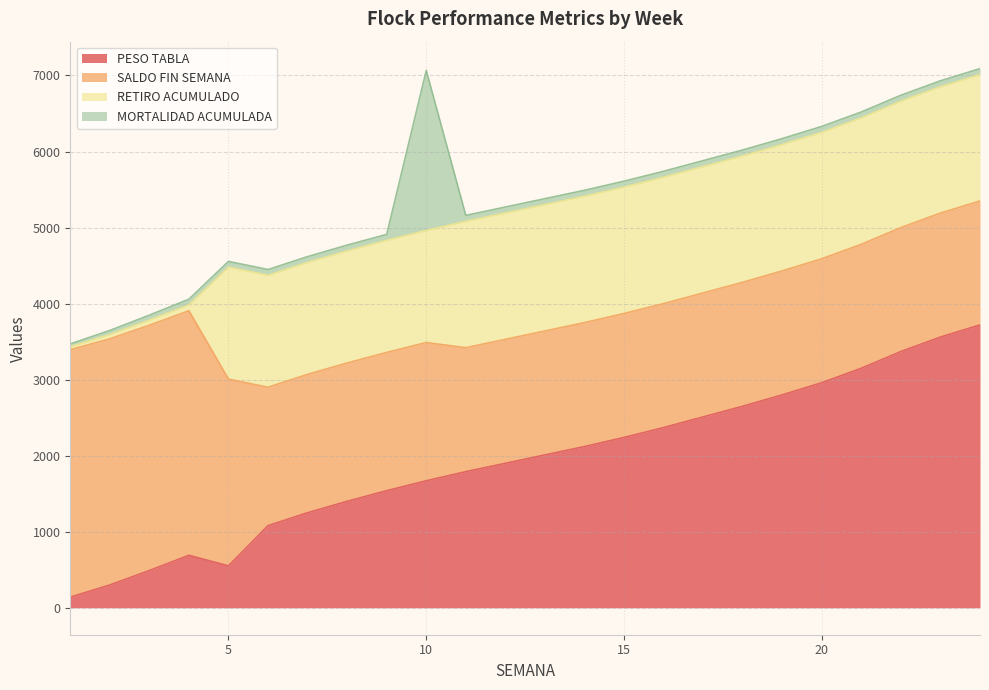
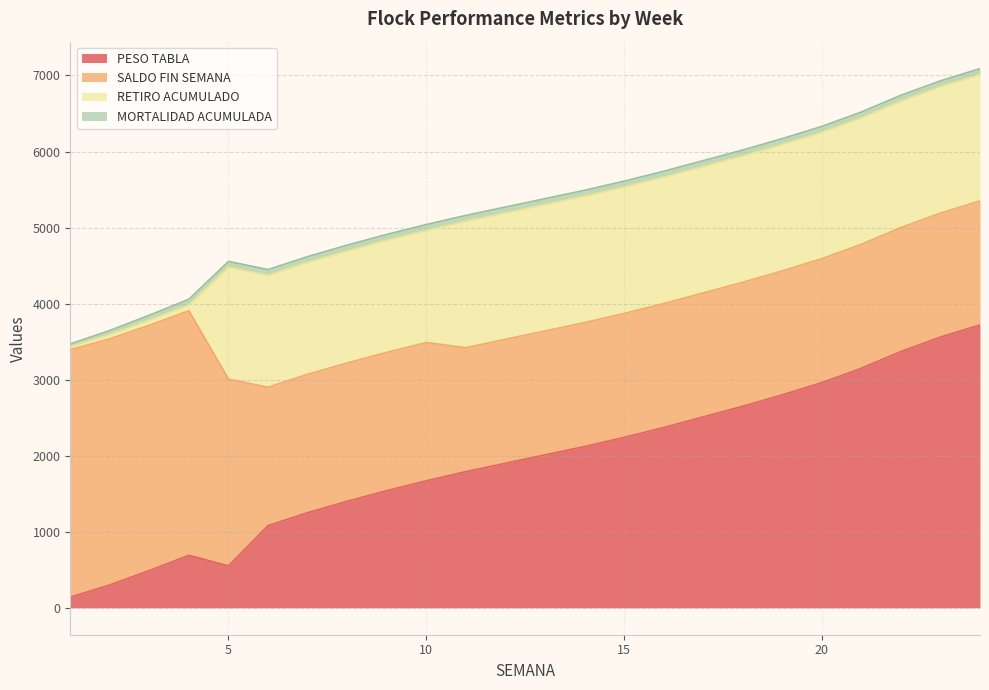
  {
    "PESO TABLA": {
      "5": 600,
      "10": 1700,
      "15": 2200,
      "20": 3000
    },
    "SALDO FIN SEMANA": {
      "5": 2500,
      "10": 1800,
      "15": 1600,
      "20": 1600
    },
    "RETIRO ACUMULADO": {
      "5": 1500,
      "10": 1500,
      "15": 1700,
      "20": 1700
    },
    "MORTALIDAD ACUMULADA": {
      "5": 100,
-     "10": 2100,
+     "10": 100,
      "15": 100,
      "20": 100
    }
  }
